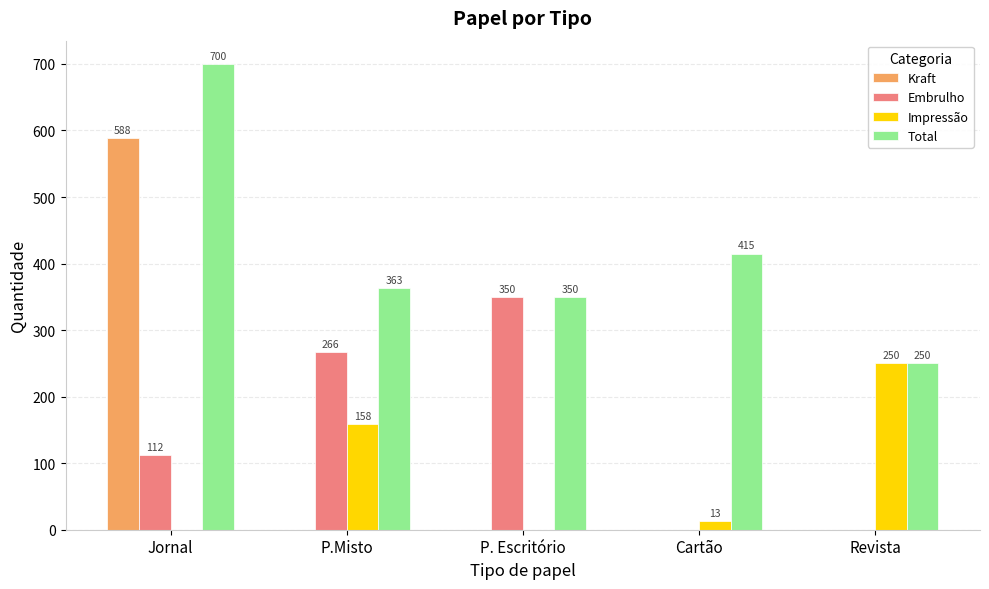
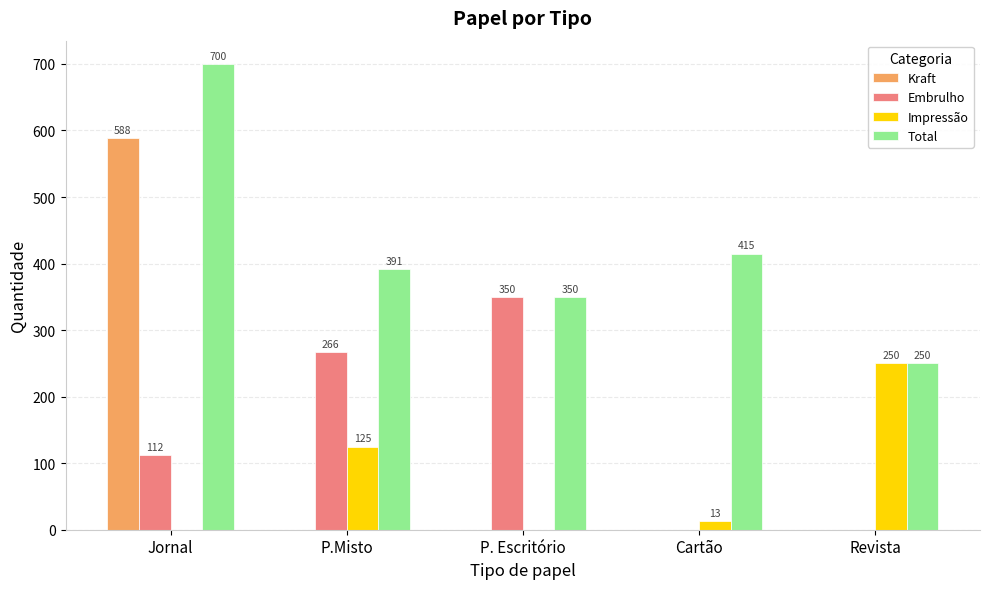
  {
    "Impressão": {
-     "P.Misto": 158,
+     "P.Misto": 125,
      "Cartão": 13,
      "Revista": 250
    },
    "Total": {
      "Jornal": 700,
-     "P.Misto": 363,
+     "P.Misto": 391,
      "P. Escritório": 350,
      "Cartão": 415,
      "Revista": 250
    }
  }
